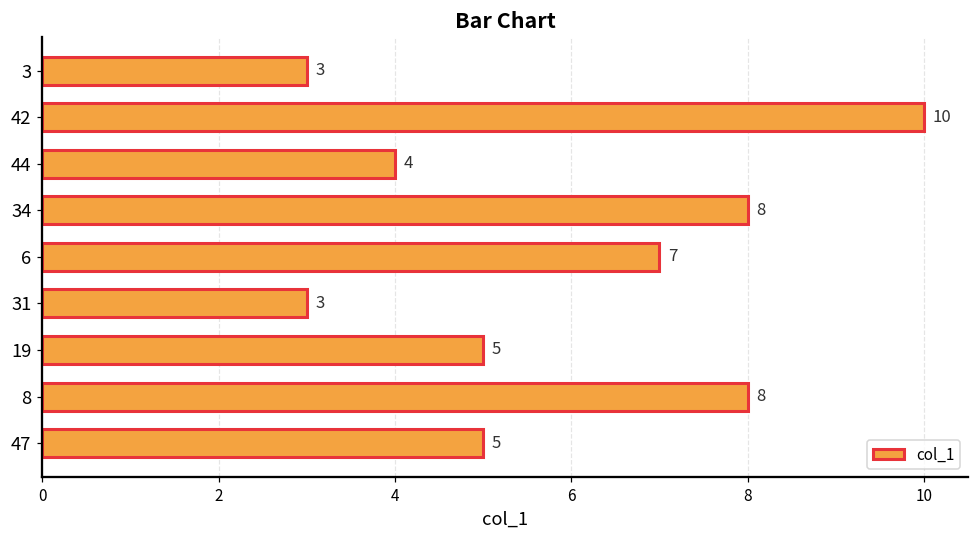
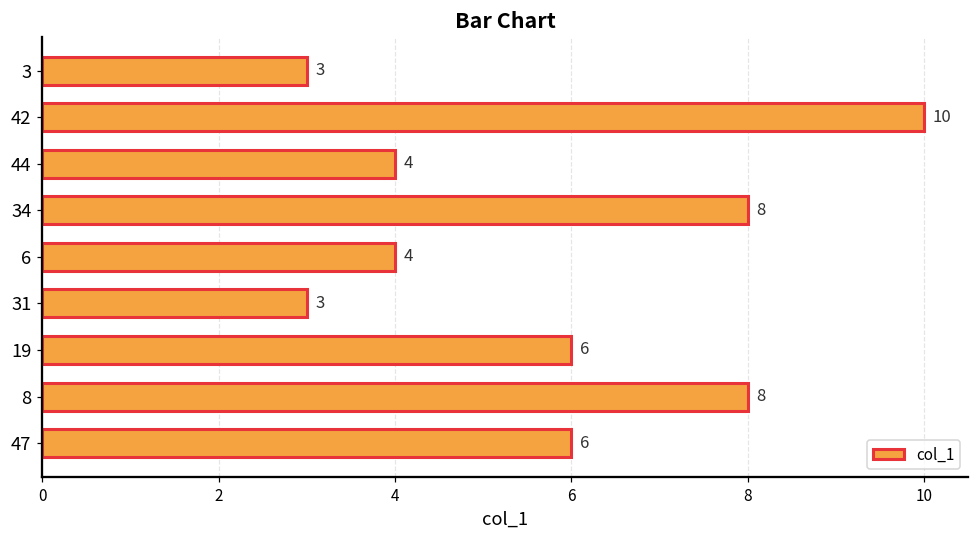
  {
    "3": 3,
    "42": 10,
    "44": 4,
    "34": 8,
-   "6": 7,
+   "6": 4,
    "31": 3,
-   "19": 5,
+   "19": 6,
    "8": 8,
-   "47": 5
+   "47": 6
  }
